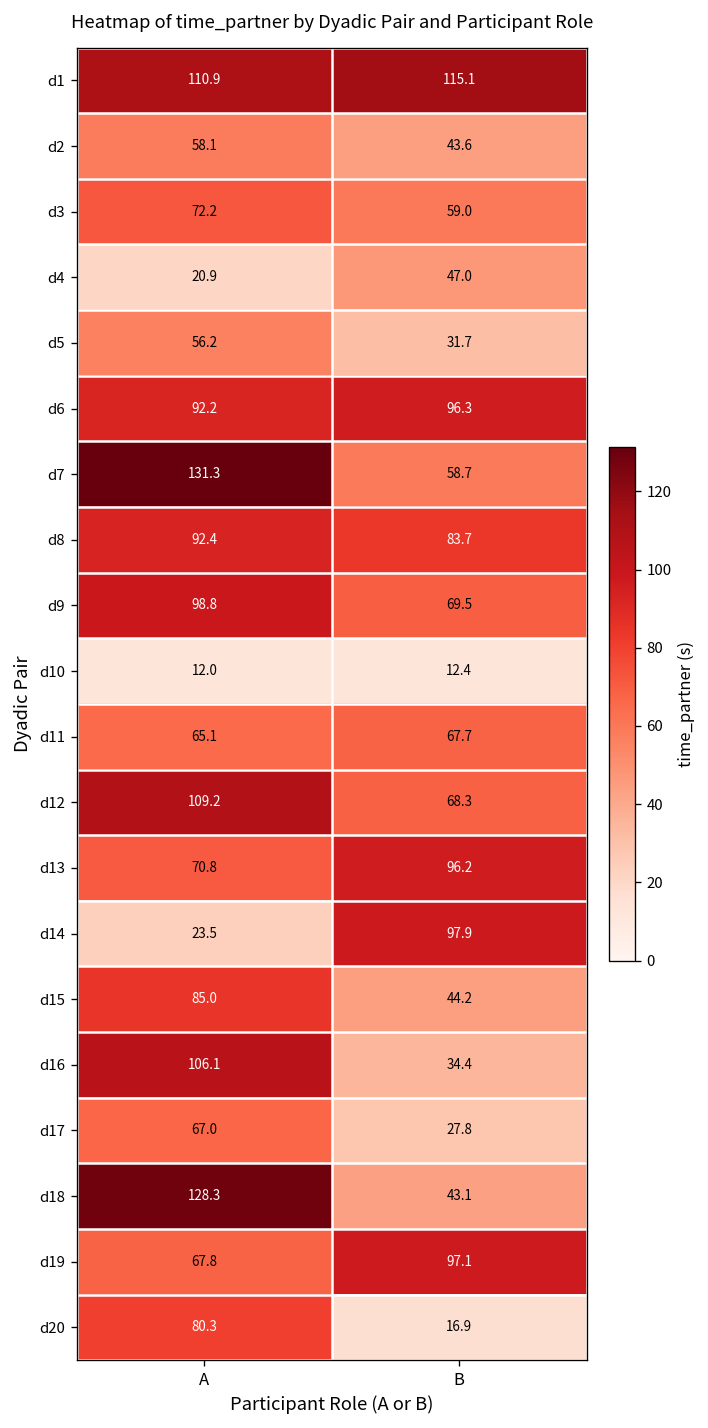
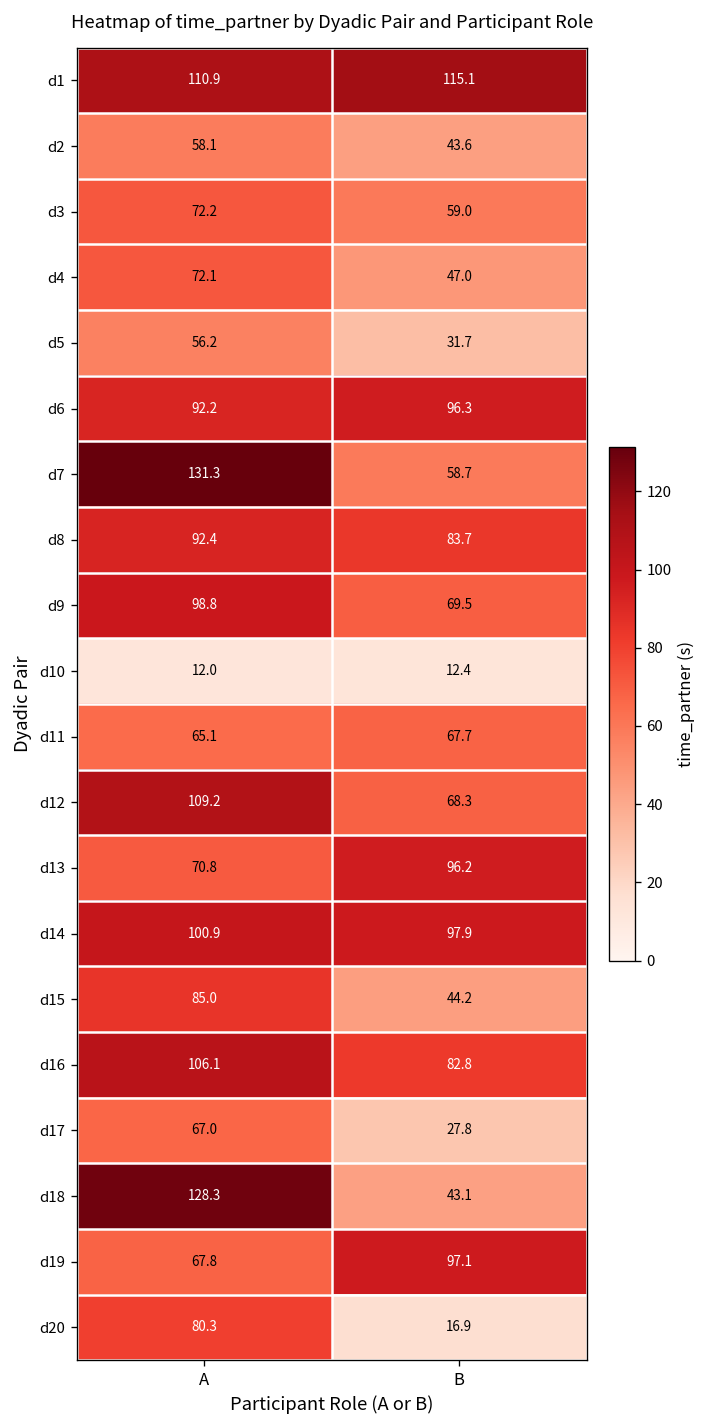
  {
    "d1": {
      "A": 110.9,
      "B": 115.1
    },
    "d2": {
      "A": 58.1,
      "B": 43.6
    },
    "d3": {
      "A": 72.2,
      "B": 59.0
    },
    "d4": {
-     "A": 20.9,
+     "A": 72.1,
      "B": 47.0
    },
    "d5": {
      "A": 56.2,
      "B": 31.7
    },
    "d6": {
      "A": 92.2,
      "B": 96.3
    },
    "d7": {
      "A": 131.3,
      "B": 58.7
    },
    "d8": {
      "A": 92.4,
      "B": 83.7
    },
    "d9": {
      "A": 98.8,
      "B": 69.5
    },
    "d10": {
      "A": 12.0,
      "B": 12.4
    },
    "d11": {
      "A": 65.1,
      "B": 67.7
    },
    "d12": {
      "A": 109.2,
      "B": 68.3
    },
    "d13": {
      "A": 70.8,
      "B": 96.2
    },
    "d14": {
-     "A": 23.5,
+     "A": 100.9,
      "B": 97.9
    },
    "d15": {
      "A": 85.0,
      "B": 44.2
    },
    "d16": {
      "A": 106.1,
-     "B": 34.4
+     "B": 82.8
    },
    "d17": {
      "A": 67.0,
      "B": 27.8
    },
    "d18": {
      "A": 128.3,
      "B": 43.1
    },
    "d19": {
      "A": 67.8,
      "B": 97.1
    },
    "d20": {
      "A": 80.3,
      "B": 16.9
    }
  }
